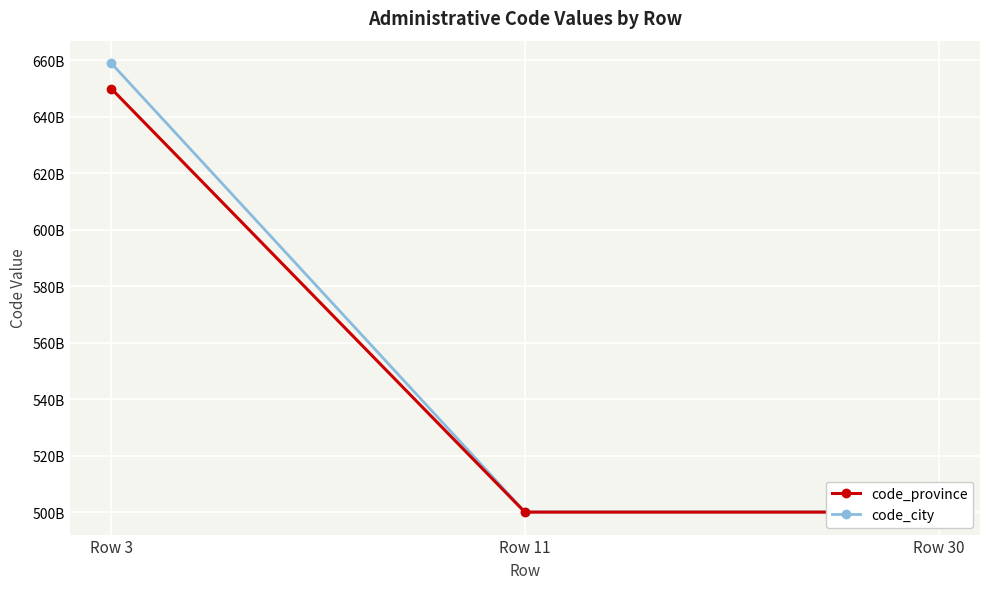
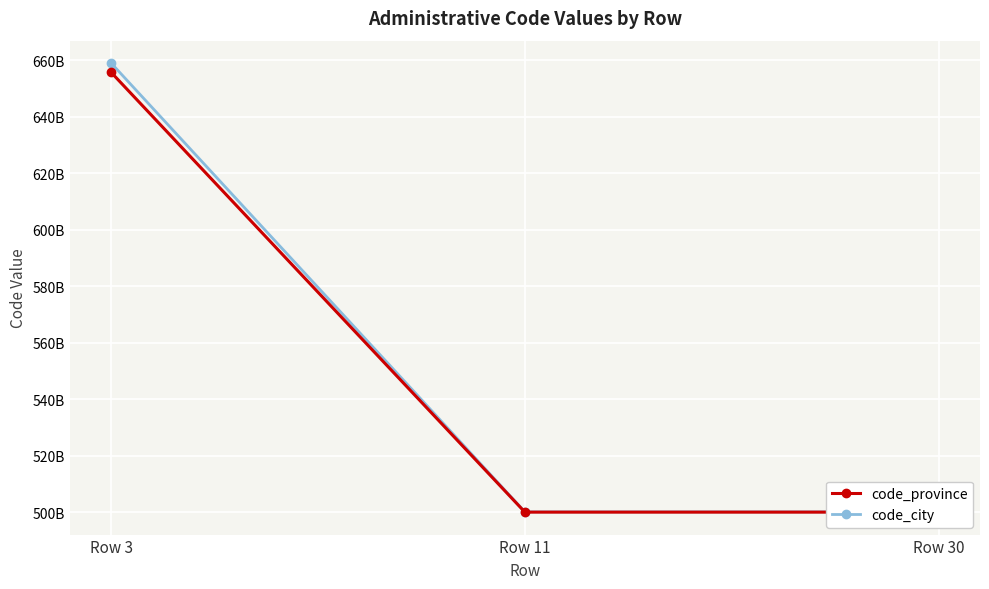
  {
    "code_province": {
-     "Row 3": 650000000000
+     "Row 3": 656000000000
    },
    "code_city": {
      "Row 3": 659000000000
    }
  }
